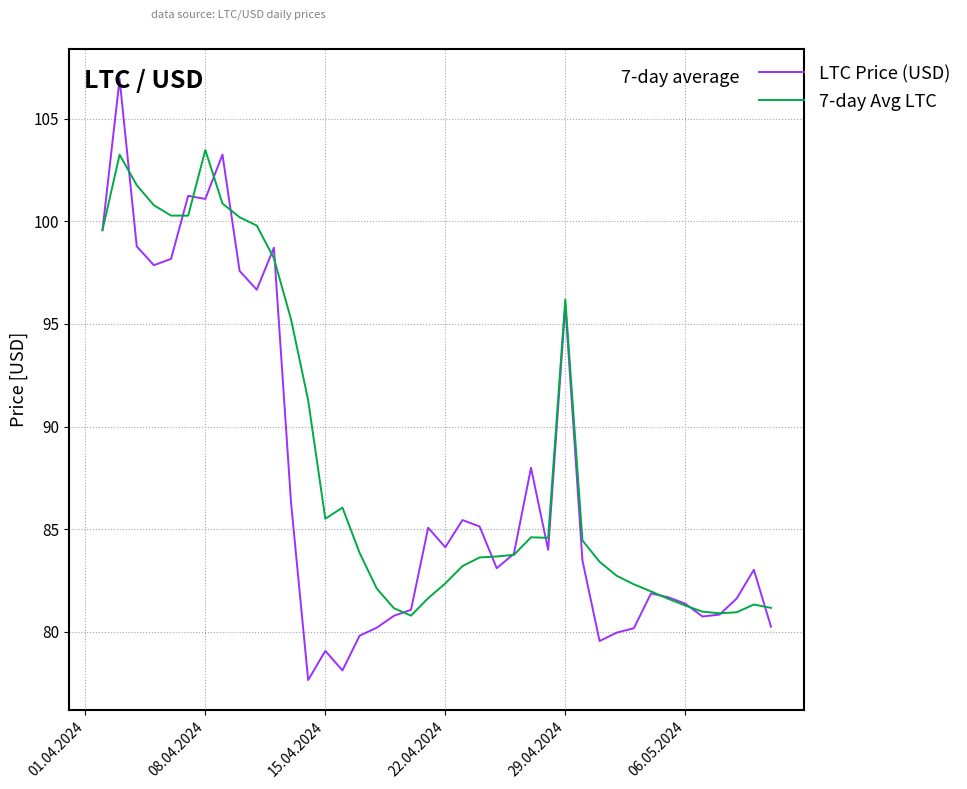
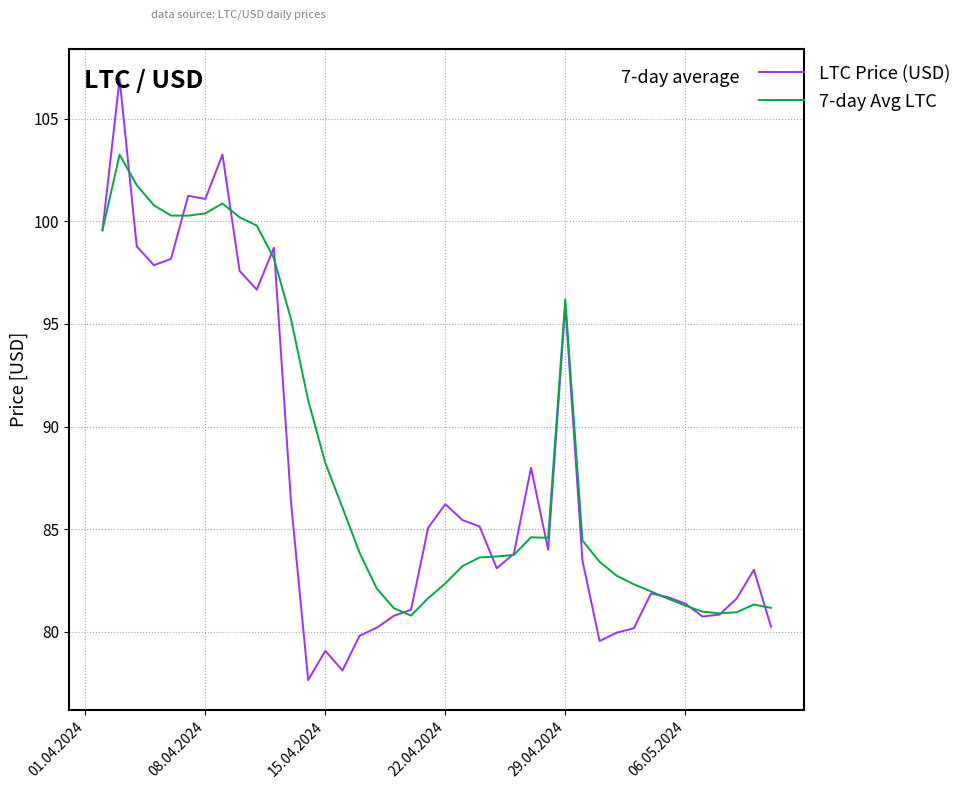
  {
    "LTC Price (USD)": {
      "08.04.2024": 101.1,
      "15.04.2024": 79.1,
-     "22.04.2024": 84.1,
+     "22.04.2024": 86.2,
      "29.04.2024": 95.9
    },
    "7-day Avg LTC": {
-     "08.04.2024": 103.5,
-     "15.04.2024": 85.5,
+     "08.04.2024": 100.4,
+     "15.04.2024": 88.2,
      "22.04.2024": 82.4,
      "29.04.2024": 96.2
    }
  }
